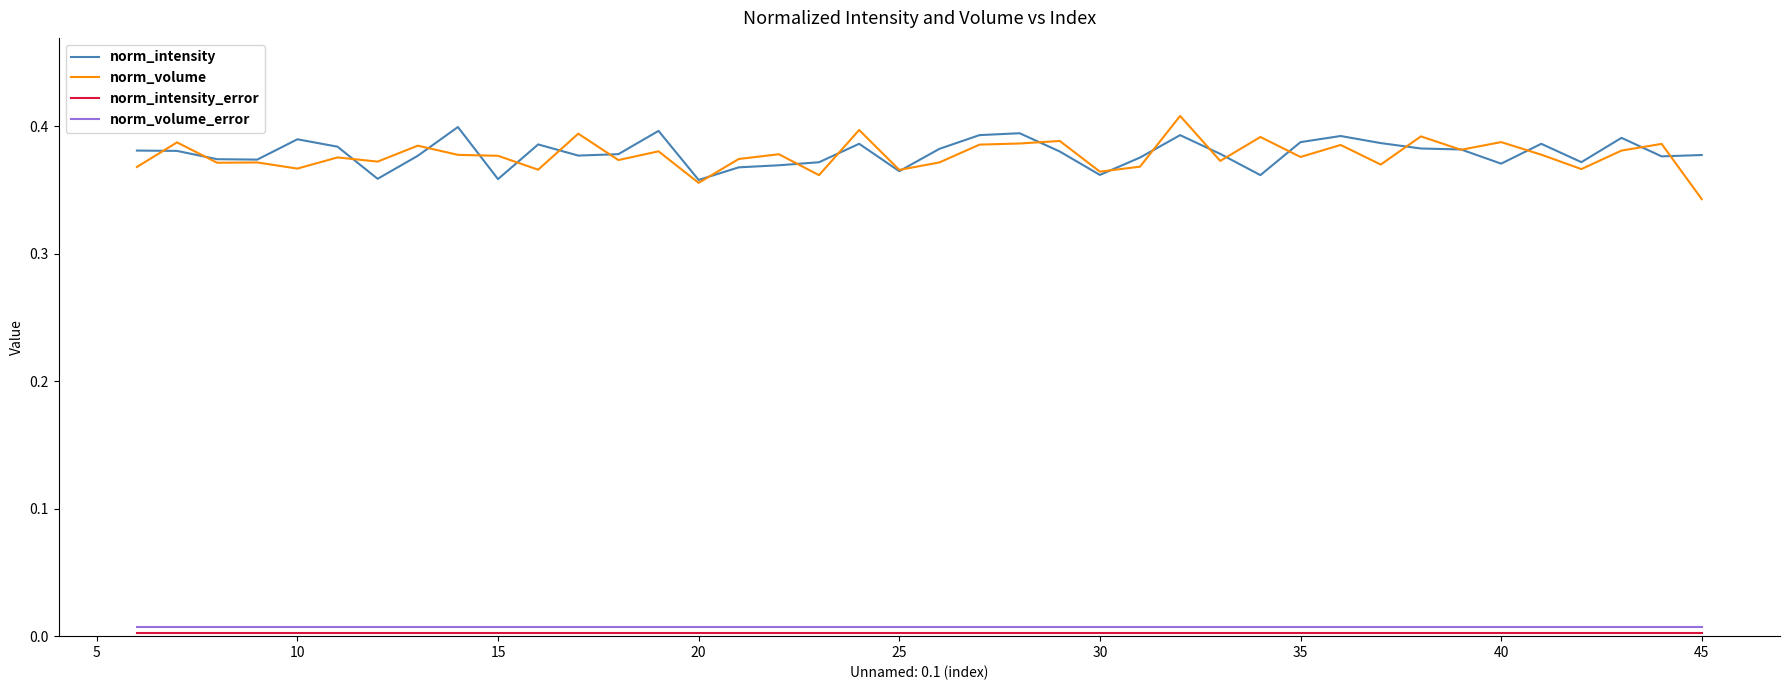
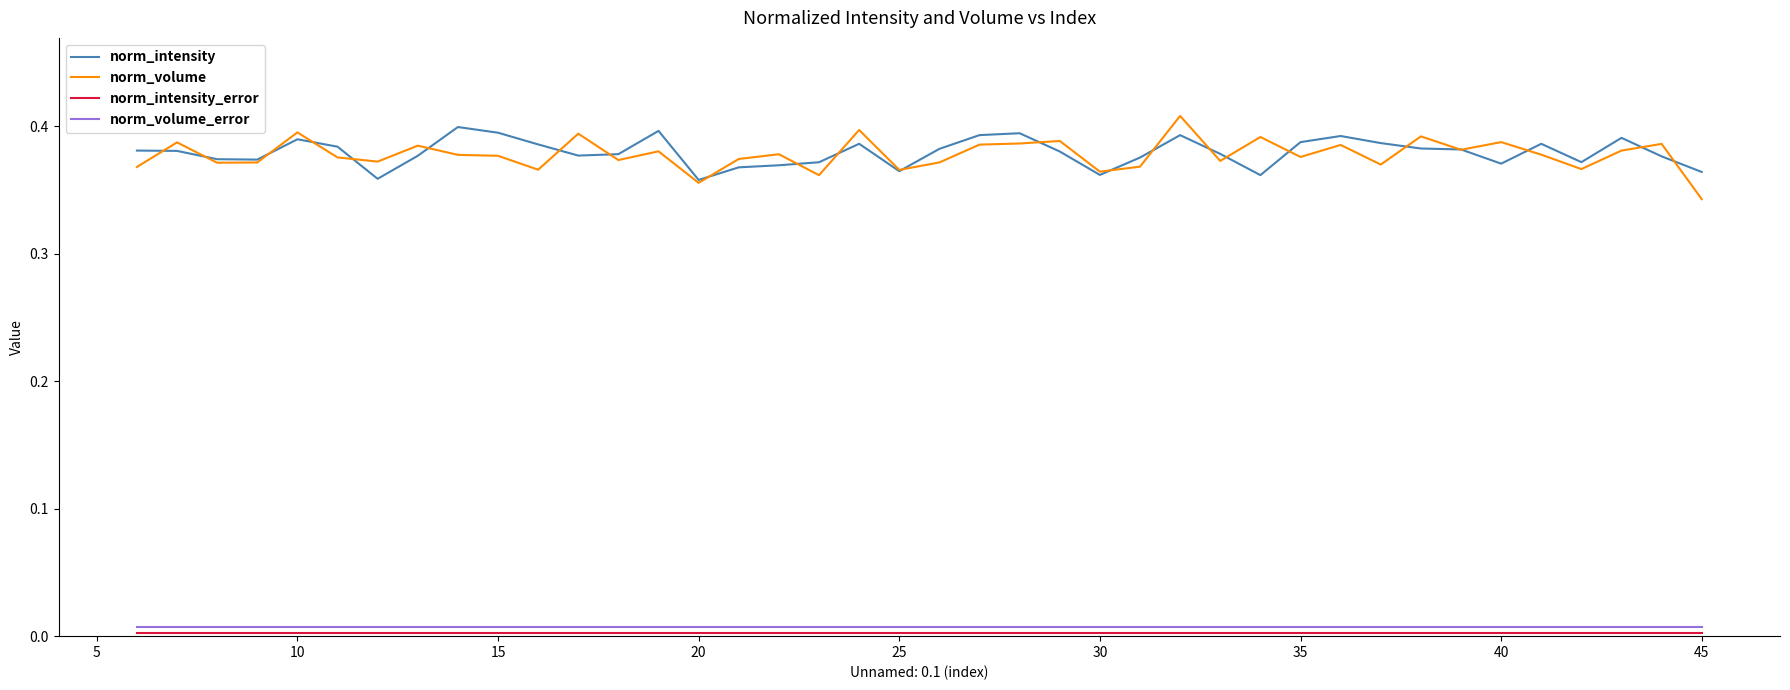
  {
    "norm_intensity": {
      "10": 0.390,
-     "15": 0.359,
+     "15": 0.395,
      "20": 0.358,
      "30": 0.362,
      "35": 0.388,
      "40": 0.371,
-     "45": 0.378
+     "45": 0.364
    },
    "norm_volume": {
-     "10": 0.367,
+     "10": 0.395,
      "15": 0.377,
      "20": 0.356,
      "30": 0.365,
      "35": 0.376,
      "40": 0.388,
      "45": 0.343
    },
    "norm_intensity_error": {
      "10": 0.003,
      "15": 0.003,
      "20": 0.003,
      "25": 0.003,
      "30": 0.003,
      "35": 0.003,
      "40": 0.003,
      "45": 0.003
    },
    "norm_volume_error": {
      "10": 0.007,
      "15": 0.007,
      "20": 0.007,
      "25": 0.007,
      "30": 0.007,
      "35": 0.007,
      "40": 0.007,
      "45": 0.007
    }
  }
